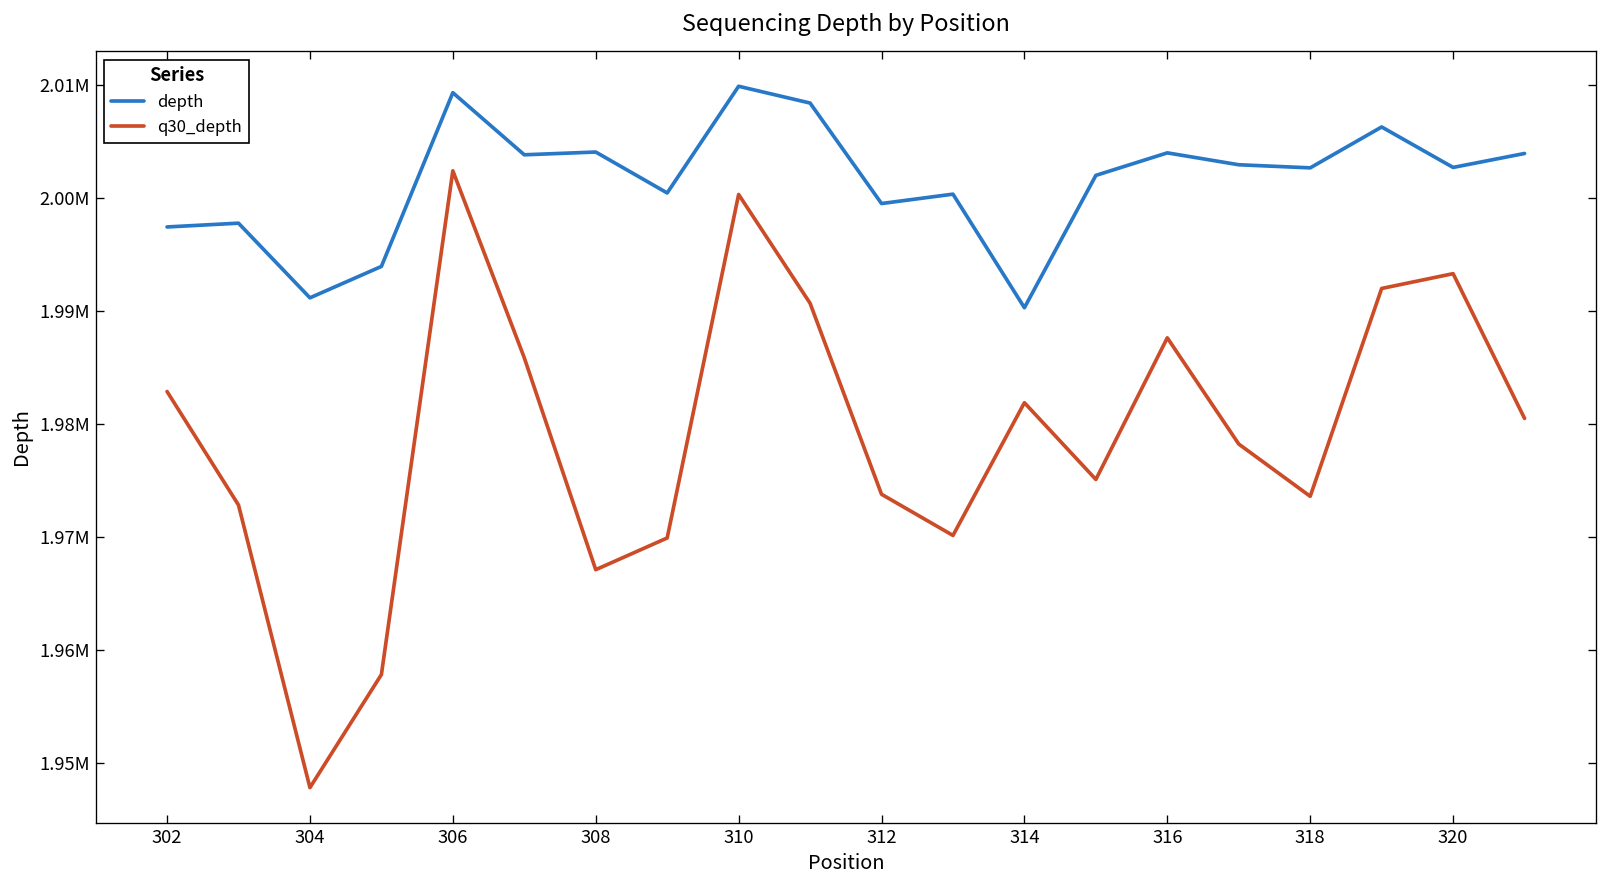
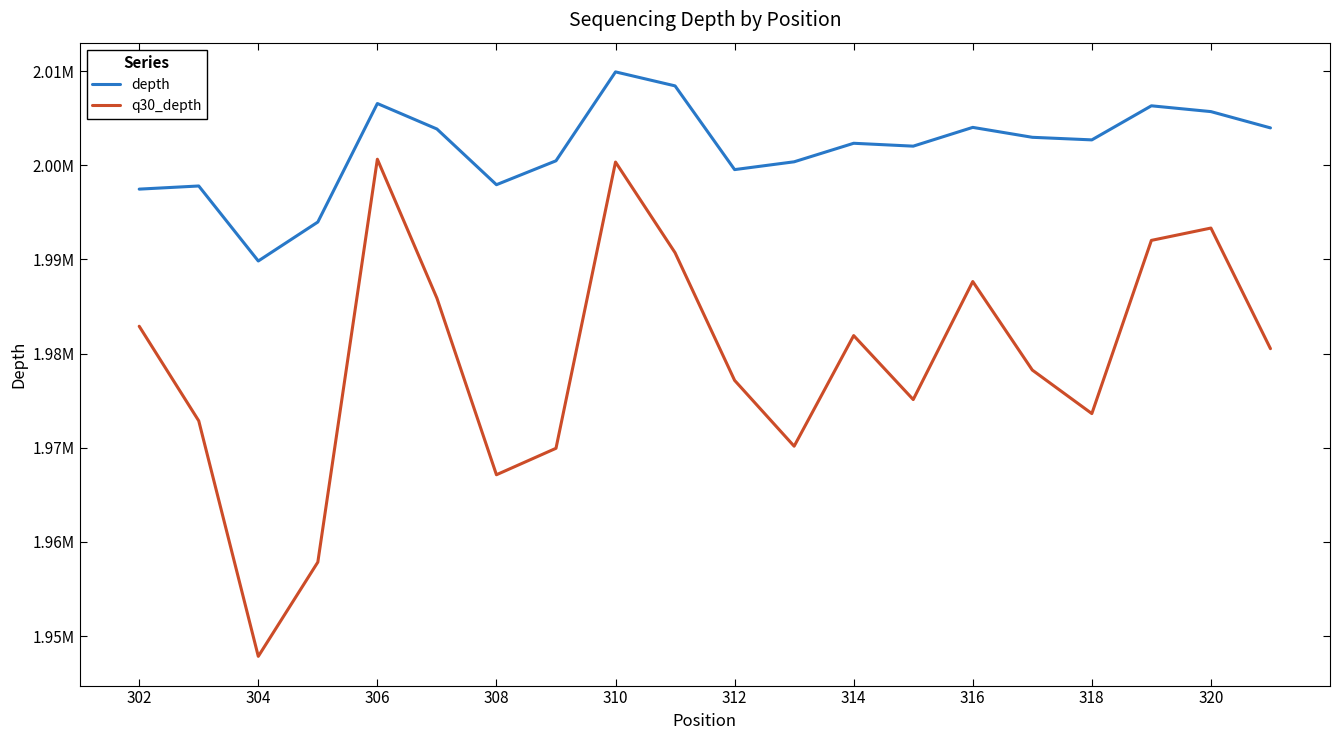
  {
    "depth": {
      "302": 1997000,
-     "304": 1991000,
-     "306": 2009000,
-     "308": 2004000,
+     "304": 1990000,
+     "306": 2007000,
+     "308": 1998000,
      "310": 2010000,
      "312": 2000000,
-     "314": 1990000,
+     "314": 2002000,
      "316": 2004000,
      "318": 2003000,
-     "320": 2003000
+     "320": 2006000
    },
    "q30_depth": {
      "302": 1983000,
      "304": 1948000,
-     "306": 2002000,
+     "306": 2001000,
      "308": 1967000,
      "310": 2000000,
-     "312": 1974000,
+     "312": 1977000,
      "314": 1982000,
      "316": 1988000,
      "318": 1974000,
      "320": 1993000
    }
  }
